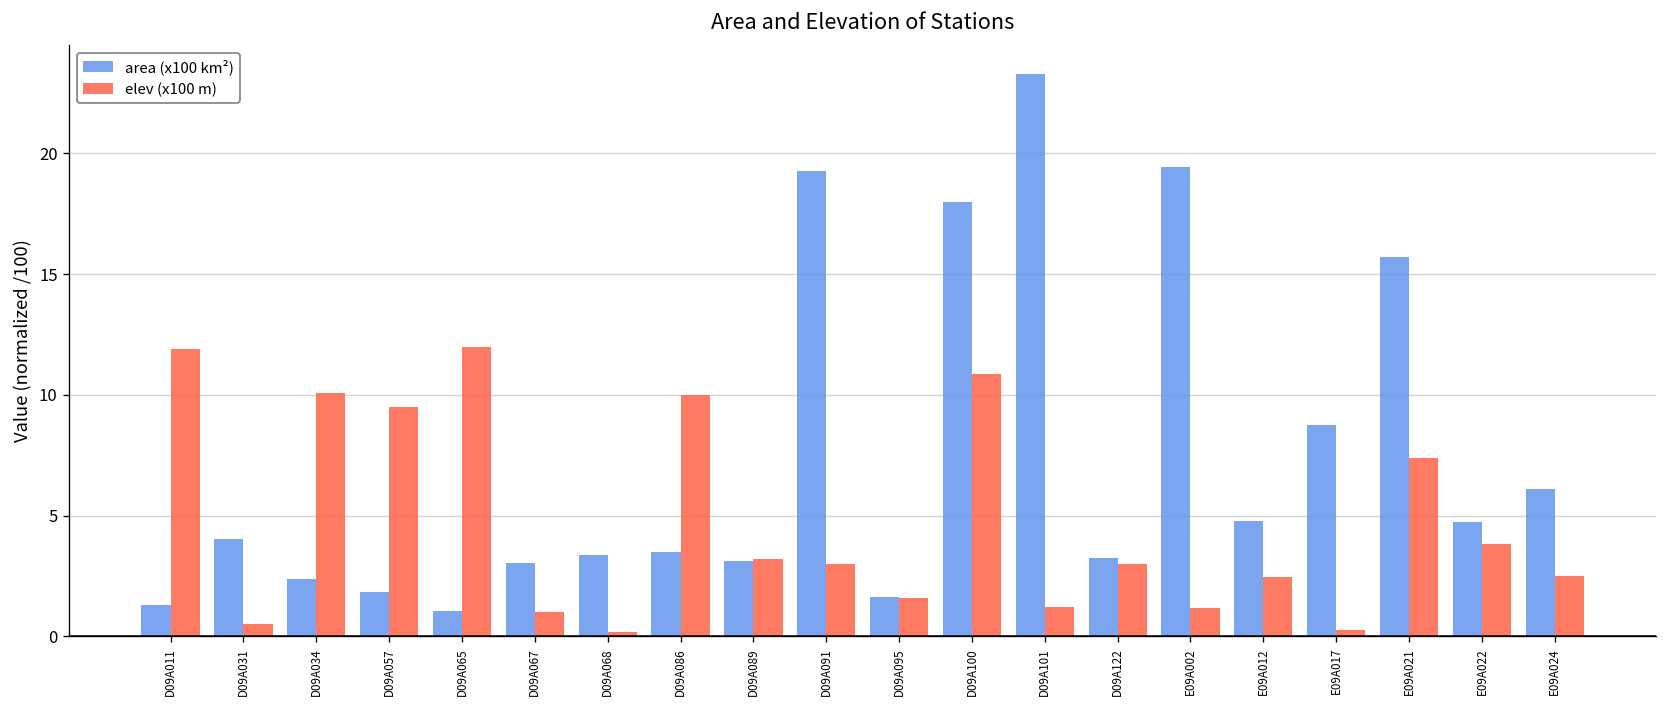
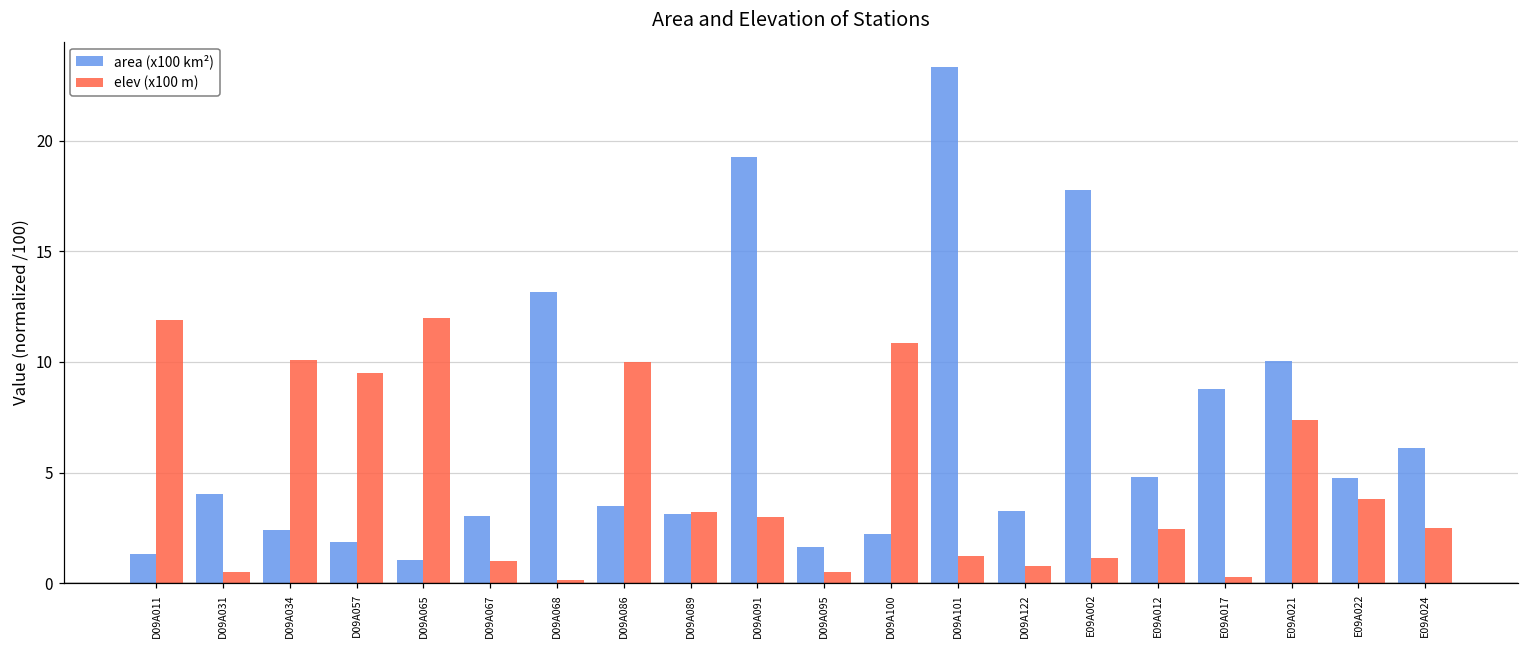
  {
    "area (x100 km²)": {
      "D09A011": 1.3,
      "D09A031": 4.0,
      "D09A034": 2.4,
      "D09A057": 1.9,
      "D09A065": 1.0,
      "D09A067": 3.0,
-     "D09A068": 3.4,
+     "D09A068": 13.2,
      "D09A086": 3.5,
      "D09A089": 3.1,
      "D09A091": 19.3,
      "D09A095": 1.6,
-     "D09A100": 18.0,
+     "D09A100": 2.2,
      "D09A101": 23.3,
      "D09A122": 3.2,
-     "E09A002": 19.4,
+     "E09A002": 17.8,
      "E09A012": 4.8,
      "E09A017": 8.8,
-     "E09A021": 15.7,
+     "E09A021": 10.1,
      "E09A022": 4.7,
      "E09A024": 6.1
    },
    "elev (x100 m)": {
      "D09A011": 11.9,
      "D09A031": 0.5,
      "D09A034": 10.1,
      "D09A057": 9.5,
      "D09A065": 12.0,
      "D09A067": 1.0,
      "D09A068": 0.2,
      "D09A086": 10.0,
      "D09A089": 3.2,
      "D09A091": 3.0,
-     "D09A095": 1.6,
+     "D09A095": 0.5,
      "D09A100": 10.9,
      "D09A101": 1.2,
-     "D09A122": 3.0,
+     "D09A122": 0.8,
      "E09A002": 1.2,
      "E09A012": 2.5,
      "E09A017": 0.3,
      "E09A021": 7.4,
      "E09A022": 3.8,
      "E09A024": 2.5
    }
  }
